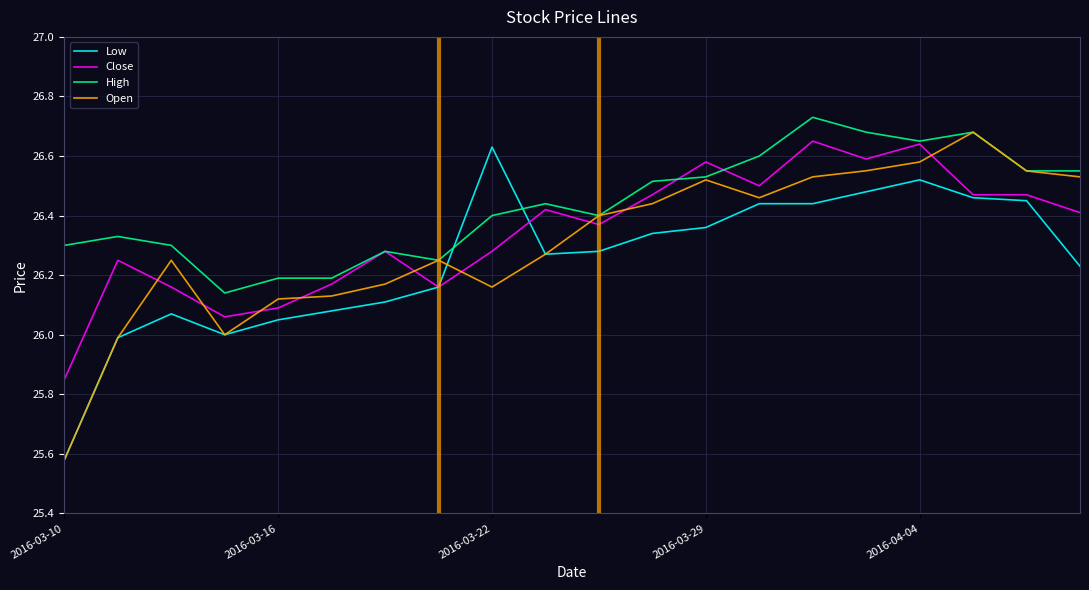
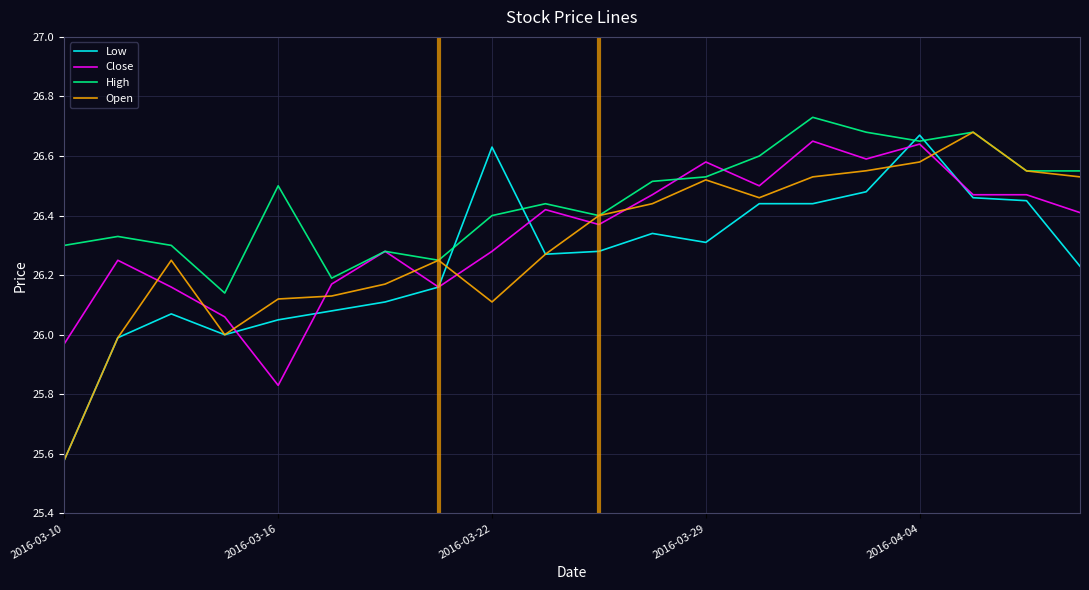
  {
    "Low": {
      "2016-03-16": 26.05,
      "2016-03-22": 26.63,
-     "2016-03-29": 26.36,
-     "2016-04-04": 26.52
+     "2016-03-29": 26.31,
+     "2016-04-04": 26.67
    },
    "Close": {
-     "2016-03-10": 25.85,
-     "2016-03-16": 26.09,
+     "2016-03-10": 25.97,
+     "2016-03-16": 25.83,
      "2016-03-22": 26.28,
      "2016-03-29": 26.58,
      "2016-04-04": 26.64
    },
    "High": {
      "2016-03-10": 26.30,
-     "2016-03-16": 26.19,
+     "2016-03-16": 26.50,
      "2016-03-22": 26.40,
      "2016-03-29": 26.53,
      "2016-04-04": 26.65
    },
    "Open": {
      "2016-03-16": 26.12,
-     "2016-03-22": 26.16,
+     "2016-03-22": 26.11,
      "2016-03-29": 26.52,
      "2016-04-04": 26.58
    }
  }
